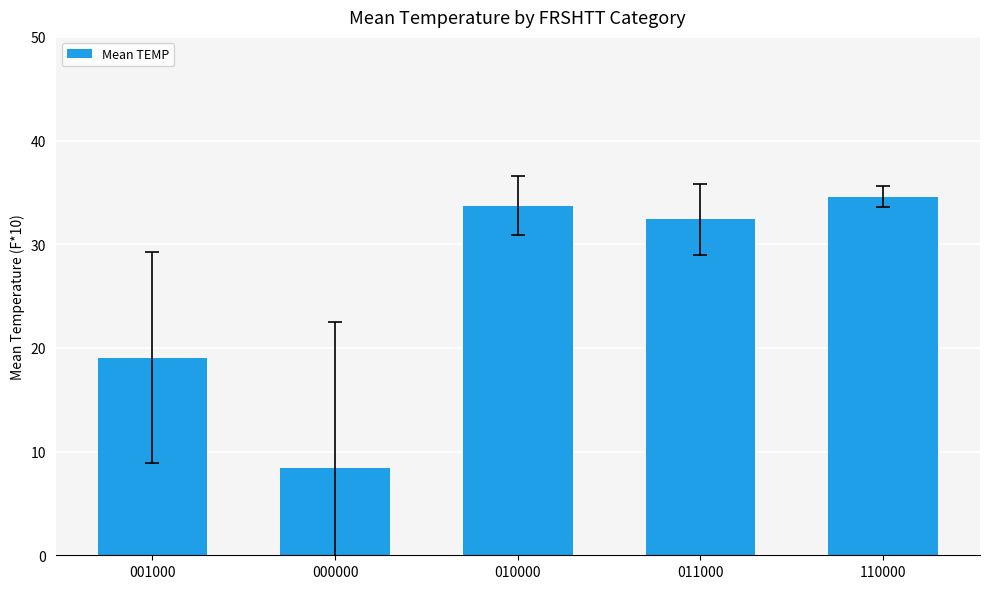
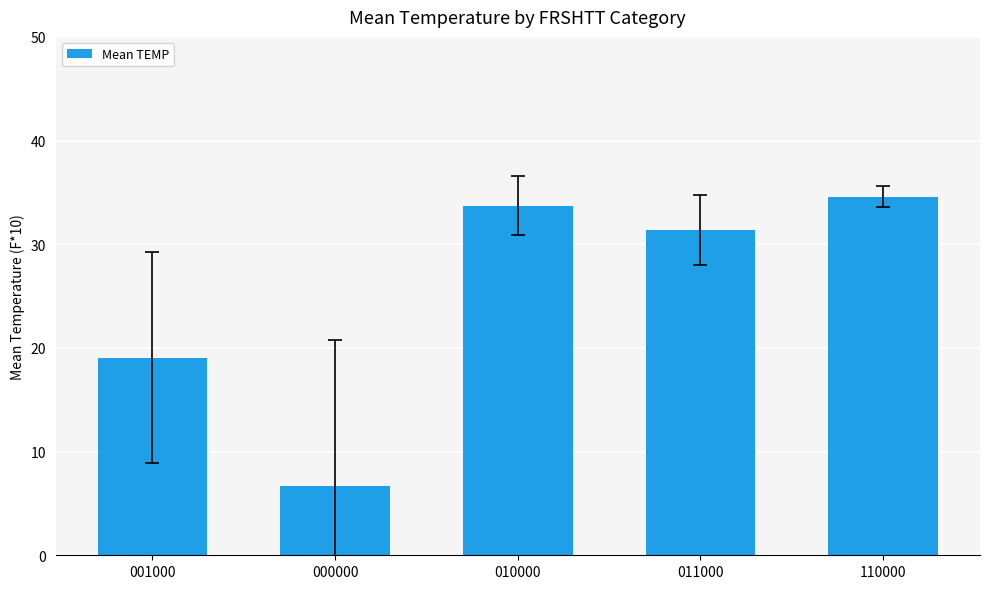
  {
    "Mean TEMP": {
      "001000": 19.1,
-     "000000": 8.4,
+     "000000": 6.7,
      "010000": 33.7,
-     "011000": 32.4,
+     "011000": 31.4,
      "110000": 34.6
    }
  }
